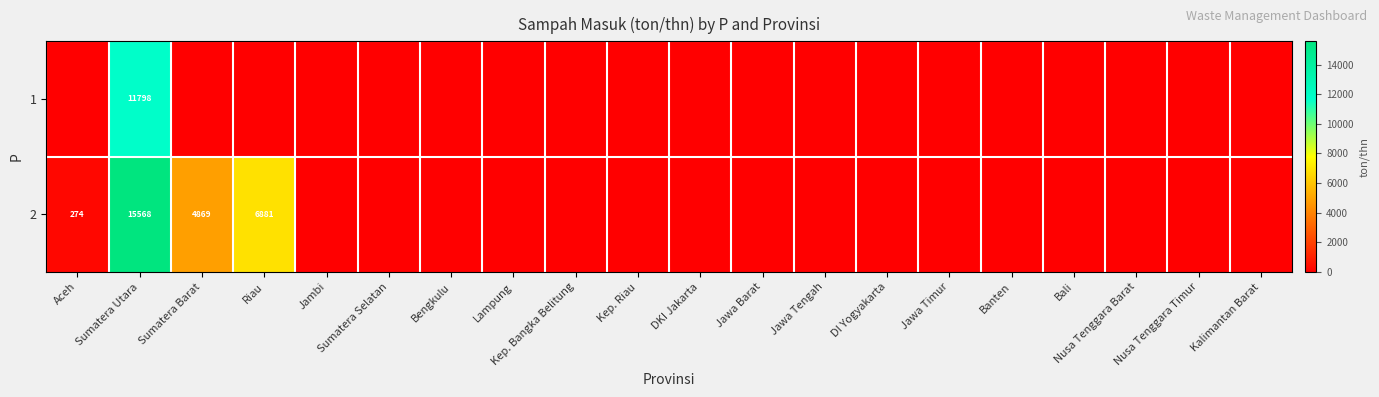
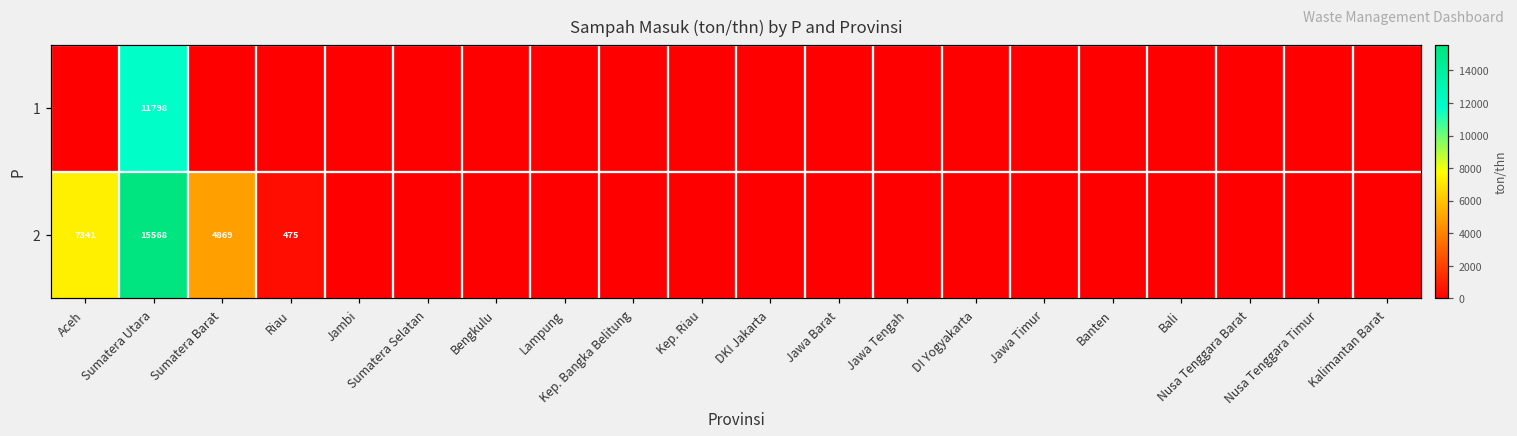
  {
    "1": {
      "Sumatera Utara": 11798
    },
    "2": {
-     "Aceh": 274,
+     "Aceh": 7341,
      "Sumatera Utara": 15568,
      "Sumatera Barat": 4869,
-     "Riau": 6881
+     "Riau": 475
    }
  }
